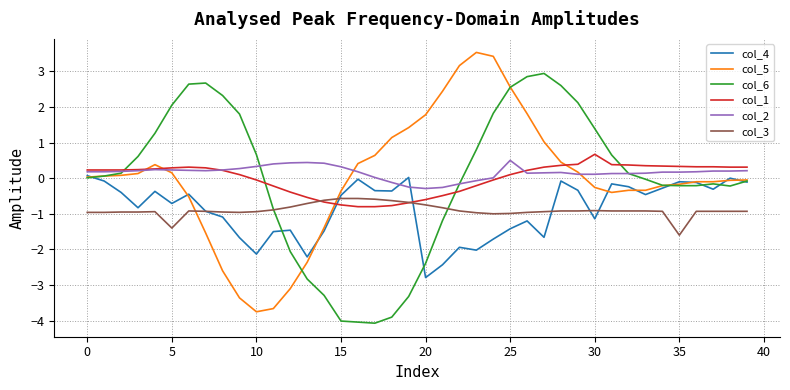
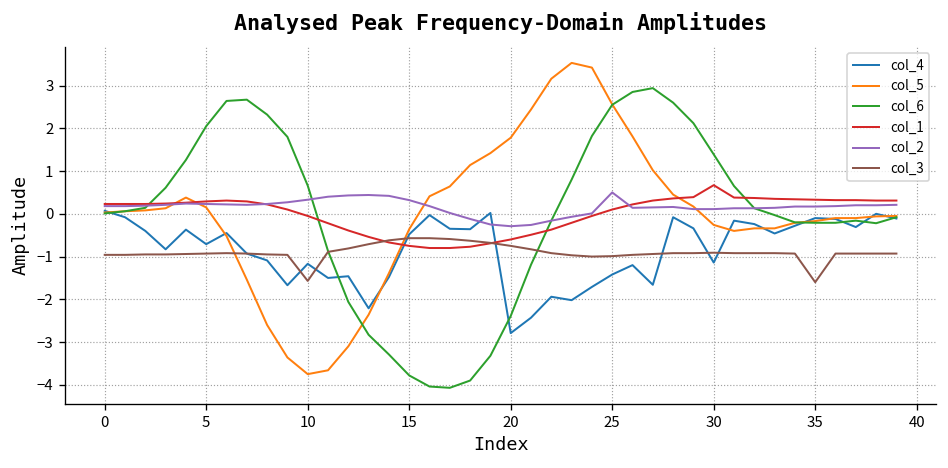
  {
    "col_4": {
      "5": -0.7,
-     "10": -2.1,
+     "10": -1.2,
      "15": -0.5,
      "20": -2.8,
      "25": -1.4,
      "30": -1.1
    },
    "col_5": {
      "5": 0.2,
      "10": -3.8,
      "15": -0.4,
      "20": 1.8,
      "30": -0.3
    },
    "col_6": {
      "5": 2.1,
      "10": 0.7,
-     "15": -4.0,
+     "15": -3.8,
      "20": -2.4,
      "30": 1.4
    },
    "col_1": {
      "10": -0.1,
      "15": -0.8,
      "20": -0.6,
      "25": 0.1,
      "30": 0.7,
      "35": 0.3
    },
    "col_2": {
      "10": 0.3,
      "15": 0.3,
      "20": -0.3,
      "25": 0.5,
      "30": 0.1,
      "35": 0.2
    },
    "col_3": {
      "0": -1.0,
-     "5": -1.4,
-     "10": -0.9,
+     "5": -0.9,
+     "10": -1.6,
      "15": -0.6,
      "20": -0.8,
      "25": -1.0,
      "30": -0.9,
      "35": -1.6
    }
  }
